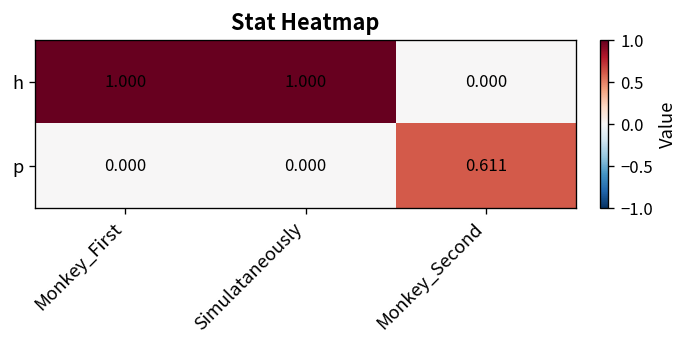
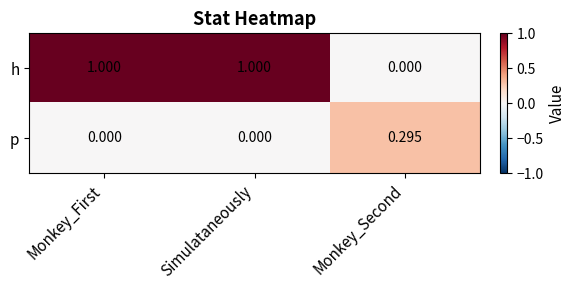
  {
    "h": {
      "Monkey_First": 1.000,
      "Simulataneously": 1.000,
      "Monkey_Second": 0.000
    },
    "p": {
      "Monkey_First": 0.000,
      "Simulataneously": 0.000,
-     "Monkey_Second": 0.611
+     "Monkey_Second": 0.295
    }
  }
